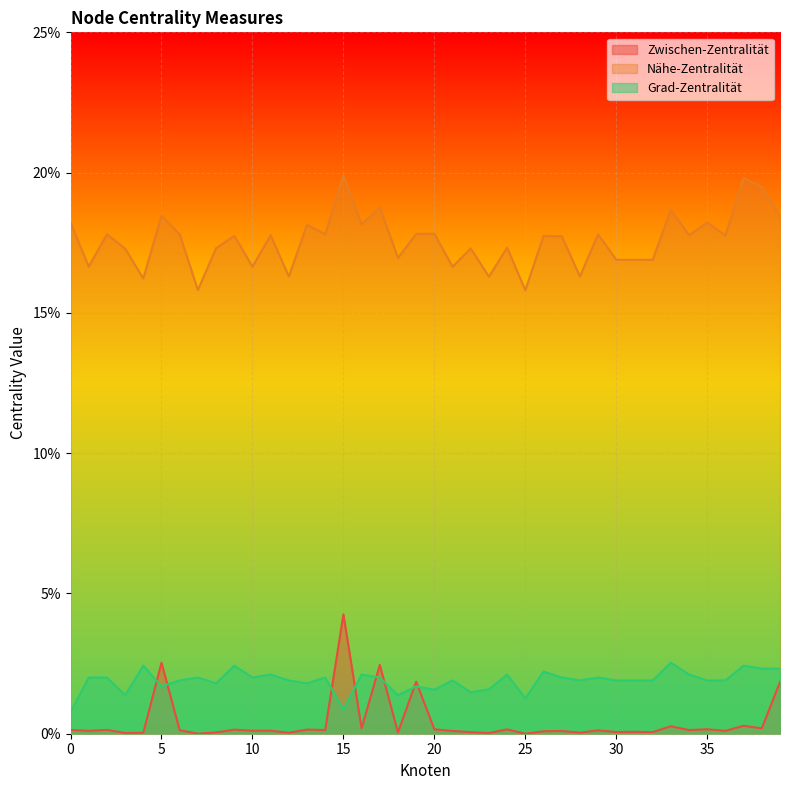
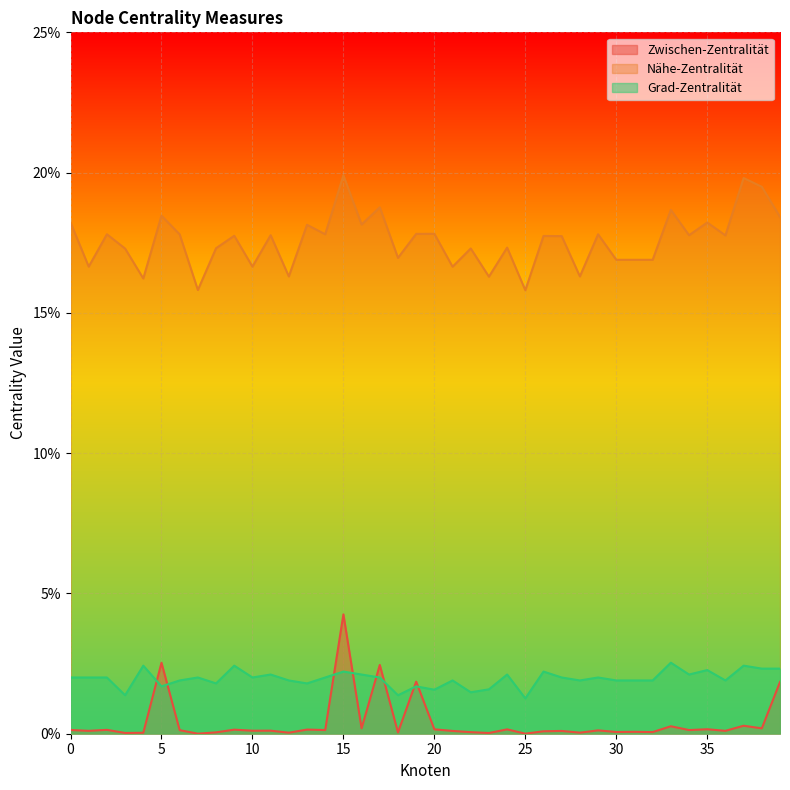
  {
    "Grad-Zentralität": {
-     "0": "0.8%",
+     "0": "2.0%",
      "5": "1.7%",
      "10": "2.0%",
-     "15": "0.9%",
+     "15": "2.2%",
      "20": "1.6%",
      "25": "1.3%",
      "30": "1.9%",
-     "35": "1.9%"
+     "35": "2.3%"
    }
  }
